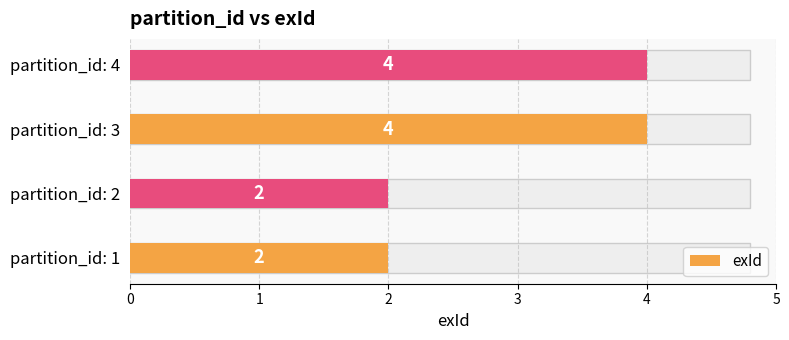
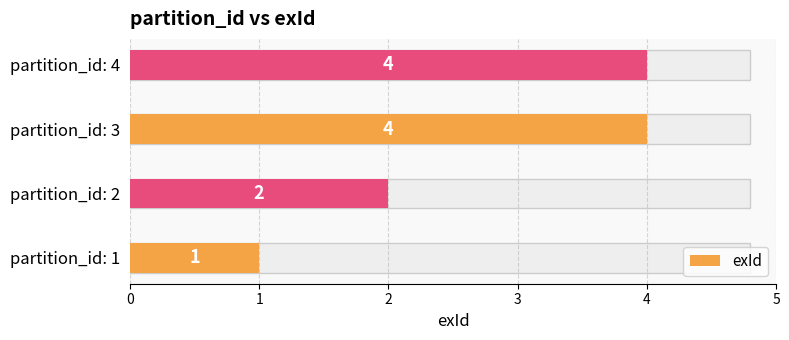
  {
    "partition_id: 4": 4,
    "partition_id: 3": 4,
    "partition_id: 2": 2,
-   "partition_id: 1": 2
+   "partition_id: 1": 1
  }
